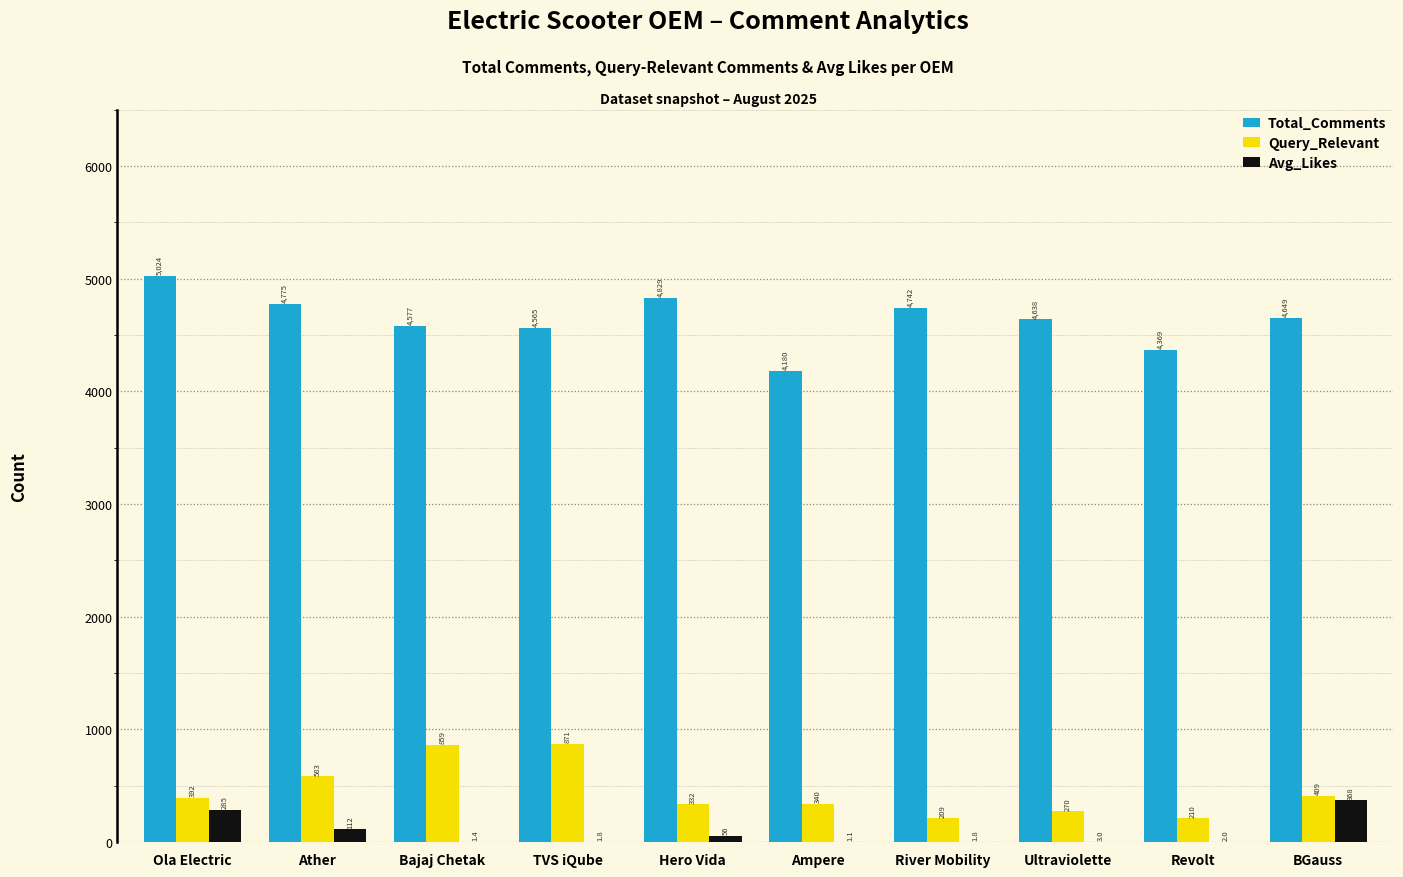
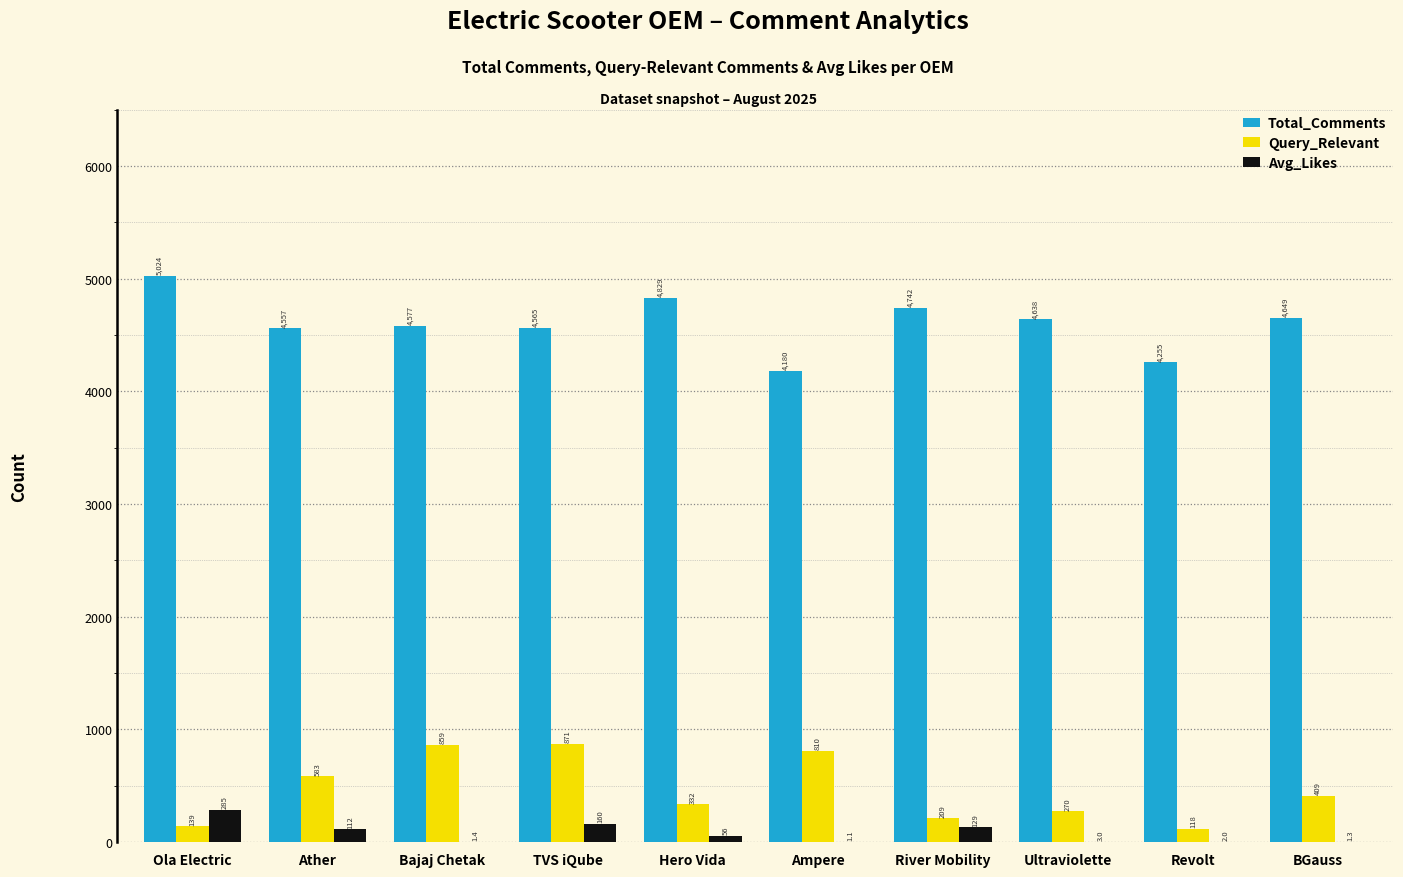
  {
    "Total_Comments": {
      "Ola Electric": "5,024",
-     "Ather": "4,775",
+     "Ather": "4,557",
      "Bajaj Chetak": "4,577",
      "TVS iQube": "4,565",
      "Hero Vida": "4,829",
      "Ampere": "4,180",
      "River Mobility": "4,742",
      "Ultraviolette": "4,638",
-     "Revolt": "4,369",
+     "Revolt": "4,255",
      "BGauss": "4,649"
    },
    "Query_Relevant": {
-     "Ola Electric": "392",
+     "Ola Electric": "139",
      "Ather": "583",
      "Bajaj Chetak": "859",
      "TVS iQube": "871",
      "Hero Vida": "332",
-     "Ampere": "340",
+     "Ampere": "810",
      "River Mobility": "209",
      "Ultraviolette": "270",
-     "Revolt": "210",
+     "Revolt": "118",
      "BGauss": "409"
    },
    "Avg_Likes": {
      "Ola Electric": "285",
      "Ather": "112",
      "Bajaj Chetak": "1.4",
-     "TVS iQube": "1.8",
+     "TVS iQube": "160",
      "Hero Vida": "56",
      "Ampere": "1.1",
-     "River Mobility": "1.8",
+     "River Mobility": "129",
      "Ultraviolette": "3.0",
      "Revolt": "2.0",
-     "BGauss": "368"
+     "BGauss": "1.3"
    }
  }
